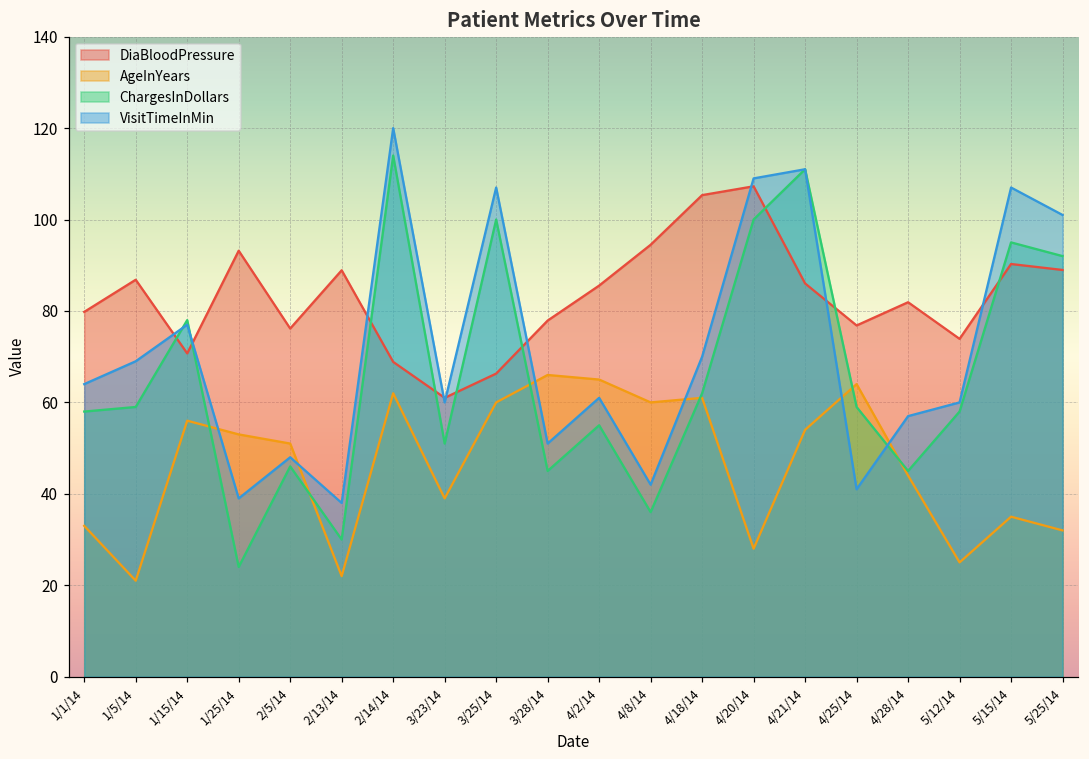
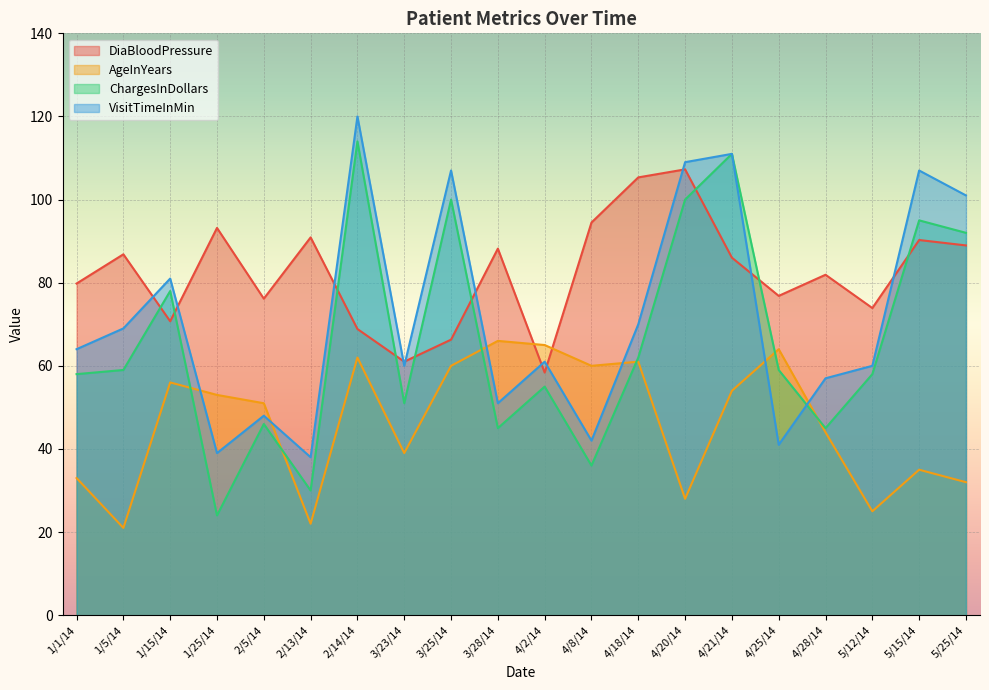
  {
    "DiaBloodPressure": {
      "1/1/14": 80,
      "1/5/14": 87,
      "1/15/14": 71,
      "1/25/14": 93,
      "2/5/14": 76,
-     "2/13/14": 89,
+     "2/13/14": 91,
      "2/14/14": 69,
      "3/23/14": 61,
      "3/25/14": 66,
-     "3/28/14": 78,
-     "4/2/14": 86,
+     "3/28/14": 88,
+     "4/2/14": 58,
      "4/8/14": 94,
      "4/18/14": 105,
      "4/20/14": 107,
      "4/21/14": 86,
      "4/25/14": 77,
      "4/28/14": 82,
      "5/12/14": 74,
      "5/15/14": 90,
      "5/25/14": 89
    },
    "AgeInYears": {
      "1/1/14": 33,
      "1/5/14": 21,
      "1/15/14": 56,
      "1/25/14": 53,
      "2/5/14": 51,
      "2/13/14": 22,
      "2/14/14": 62,
      "3/23/14": 39,
      "3/25/14": 60,
      "3/28/14": 66,
      "4/2/14": 65,
      "4/8/14": 60,
      "4/18/14": 61,
      "4/20/14": 28,
      "4/21/14": 54,
      "4/25/14": 64,
      "4/28/14": 44,
      "5/12/14": 25,
      "5/15/14": 35,
      "5/25/14": 32
    },
    "ChargesInDollars": {
      "1/1/14": 58,
      "1/5/14": 59,
      "1/15/14": 78,
      "1/25/14": 24,
      "2/5/14": 46,
      "2/13/14": 30,
      "2/14/14": 114,
      "3/23/14": 51,
      "3/25/14": 100,
      "3/28/14": 45,
      "4/2/14": 55,
      "4/8/14": 36,
      "4/18/14": 62,
      "4/20/14": 100,
      "4/25/14": 59,
      "4/28/14": 45,
      "5/12/14": 58,
      "5/15/14": 95,
      "5/25/14": 92
    },
    "VisitTimeInMin": {
      "1/1/14": 64,
      "1/5/14": 69,
-     "1/15/14": 77,
+     "1/15/14": 81,
      "1/25/14": 39,
      "2/5/14": 48,
      "2/13/14": 38,
      "2/14/14": 120,
      "3/23/14": 60,
      "3/25/14": 107,
      "3/28/14": 51,
      "4/2/14": 61,
      "4/8/14": 42,
      "4/18/14": 70,
      "4/20/14": 109,
      "4/25/14": 41,
      "4/28/14": 57,
      "5/12/14": 60,
      "5/15/14": 107,
      "5/25/14": 101
    }
  }
